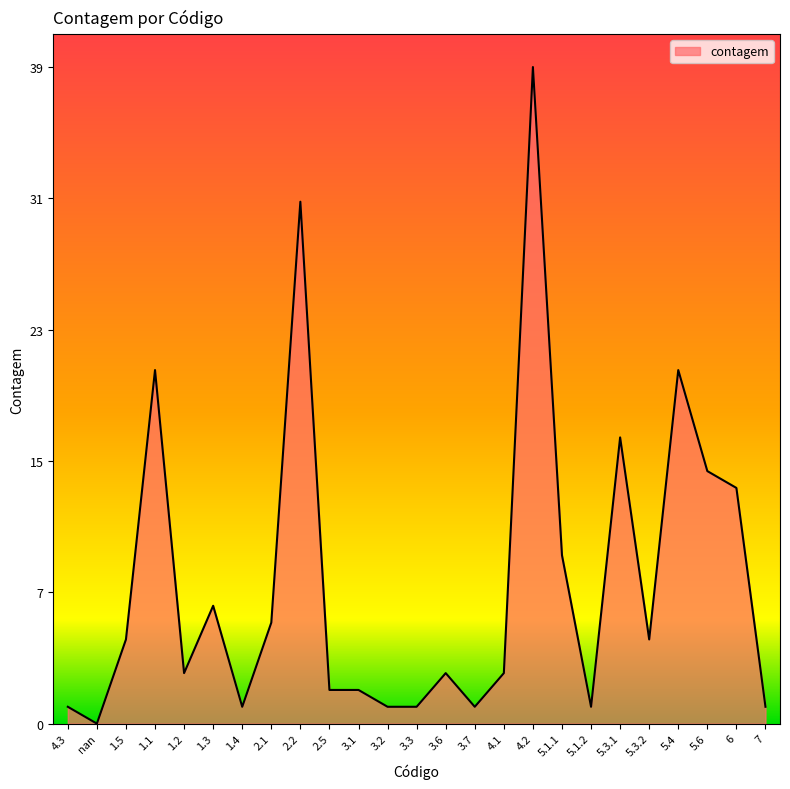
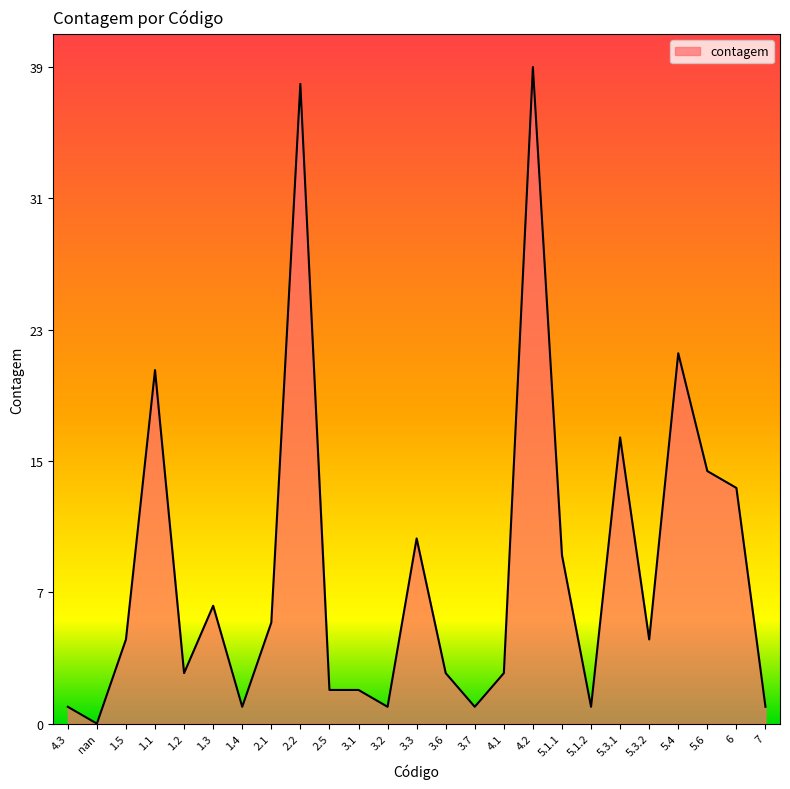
  {
    "4.3": 1,
    "nan": 0,
    "1.5": 5,
    "1.1": 21,
    "1.2": 3,
    "1.3": 7,
    "1.4": 1,
    "2.1": 6,
-   "2.2": 31,
+   "2.2": 38,
    "2.5": 2,
    "3.1": 2,
    "3.2": 1,
-   "3.3": 1,
+   "3.3": 11,
    "3.6": 3,
    "3.7": 1,
    "4.1": 3,
    "4.2": 39,
    "5.1.1": 10,
    "5.1.2": 1,
    "5.3.1": 17,
    "5.3.2": 5,
-   "5.4": 21,
+   "5.4": 22,
    "5.6": 15,
    "6": 14,
    "7": 1
  }
